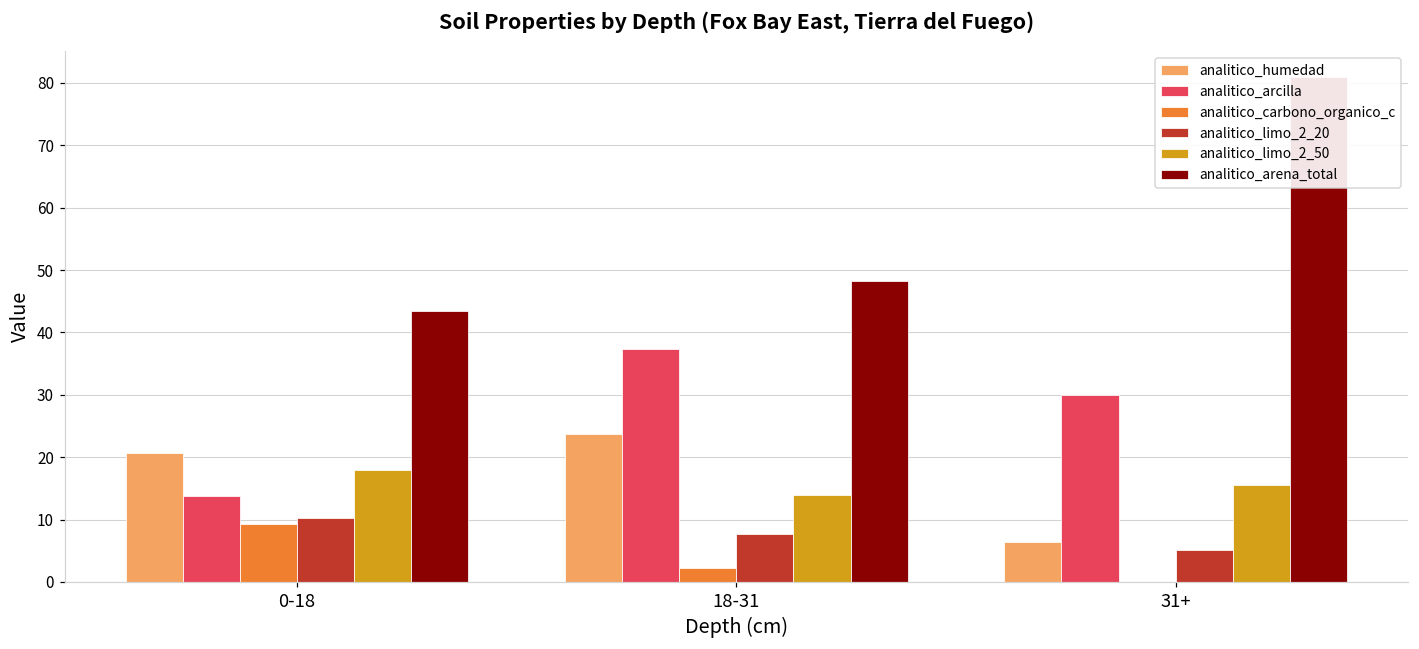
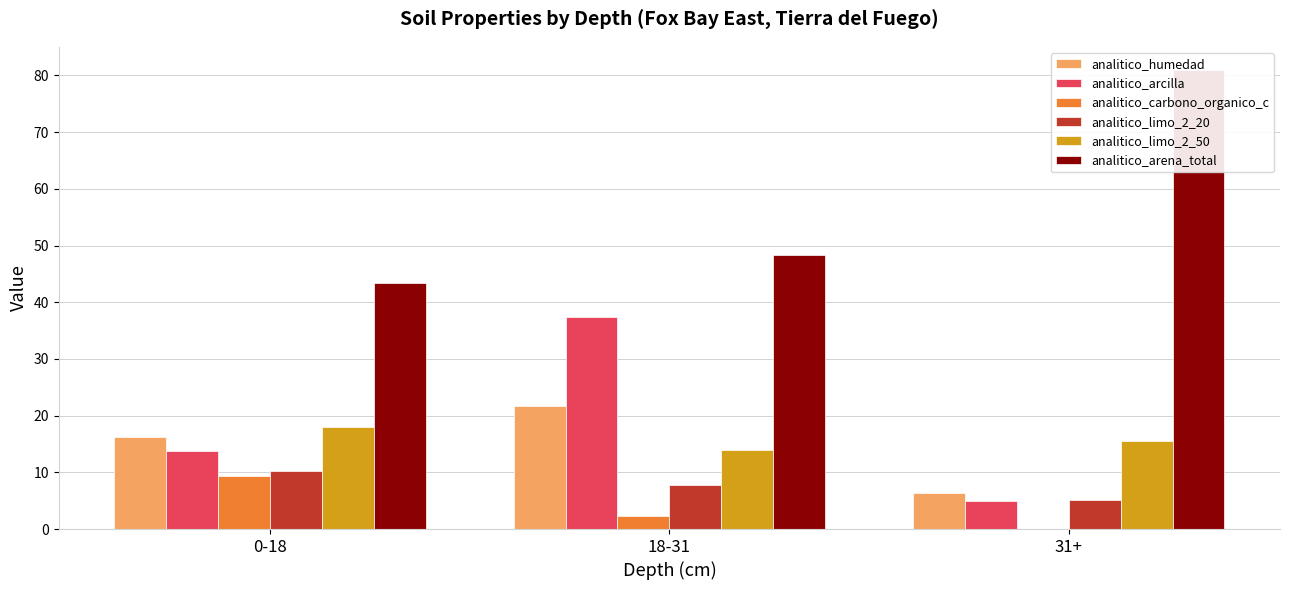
  {
    "analitico_humedad": {
-     "0-18": 21,
-     "18-31": 24,
+     "0-18": 16,
+     "18-31": 22,
      "31+": 6
    },
    "analitico_arcilla": {
      "0-18": 14,
      "18-31": 37,
-     "31+": 30
+     "31+": 5
    },
    "analitico_limo_2_20": {
      "0-18": 10,
      "18-31": 8,
      "31+": 5
    },
    "analitico_arena_total": {
      "0-18": 43,
      "18-31": 48
    }
  }
